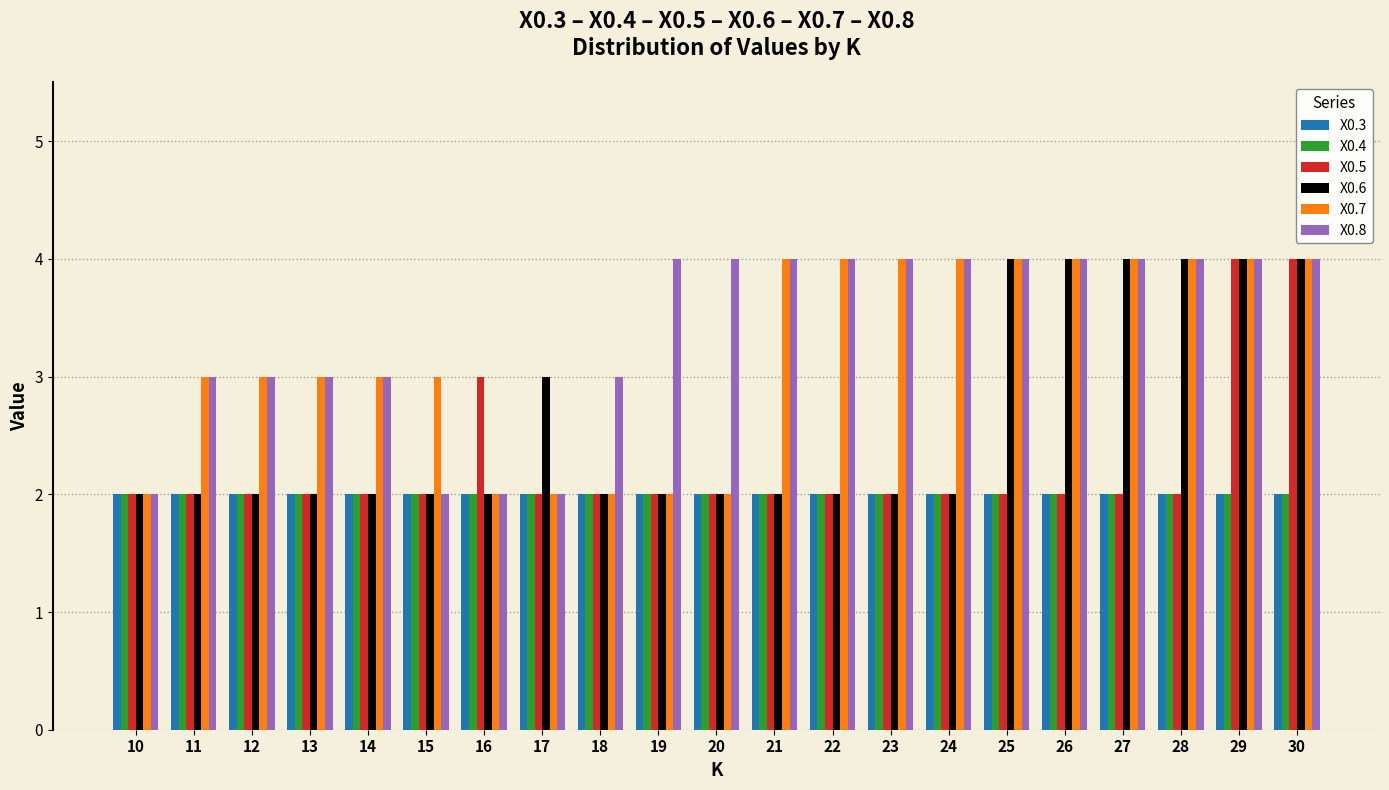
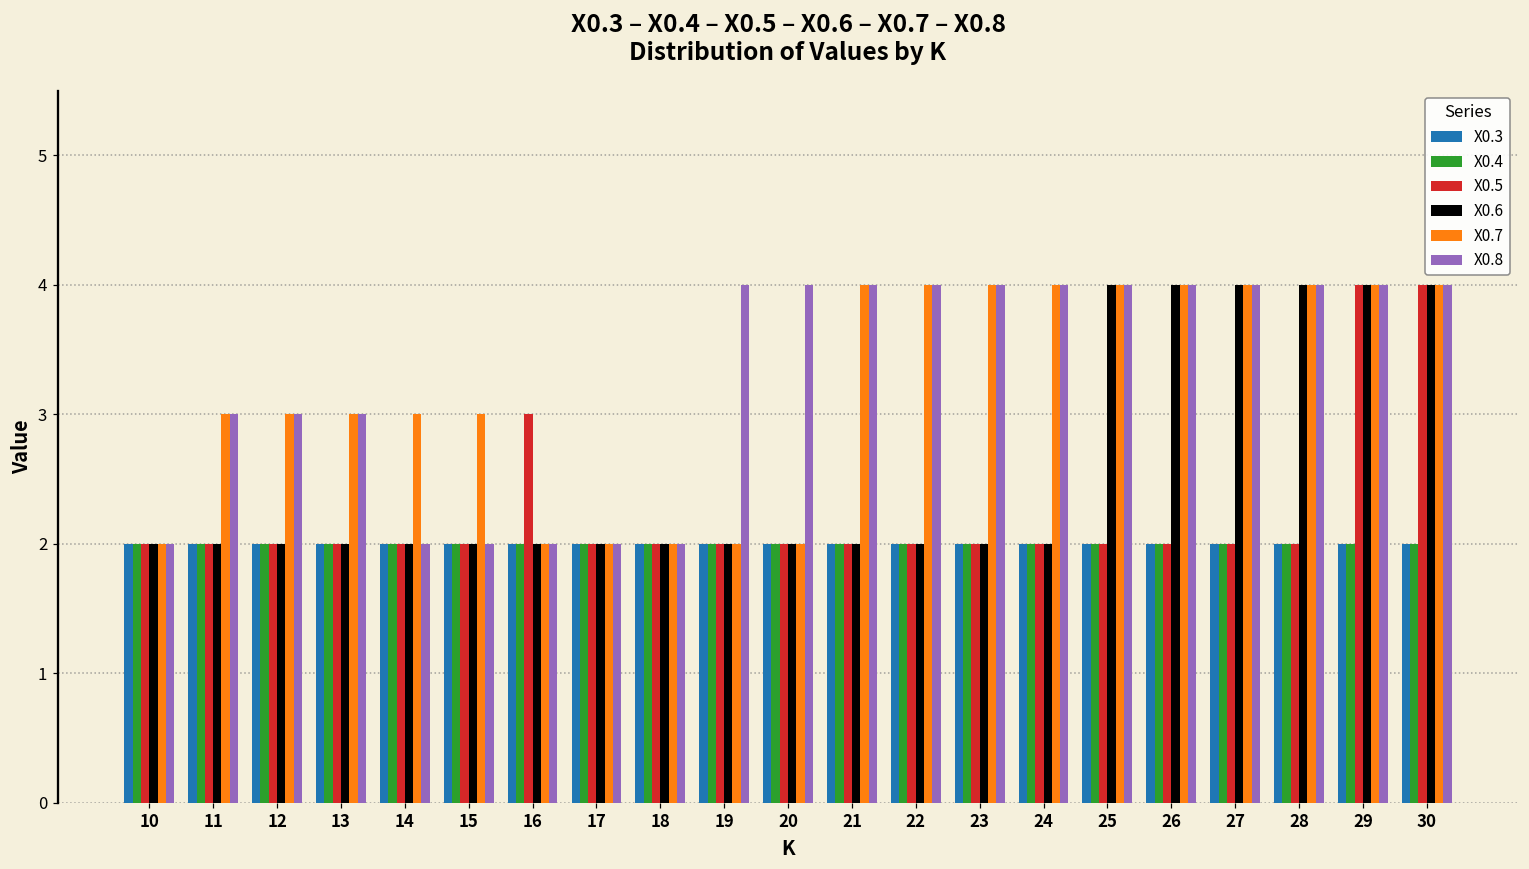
  {
    "X0.3": {
      "10": 2,
      "11": 2,
      "12": 2,
      "13": 2,
      "14": 2,
      "15": 2,
      "16": 2,
      "17": 2,
      "18": 2,
      "19": 2,
      "20": 2,
      "21": 2,
      "22": 2,
      "23": 2,
      "24": 2,
      "25": 2,
      "26": 2,
      "27": 2,
      "28": 2,
      "29": 2,
      "30": 2
    },
    "X0.4": {
      "10": 2,
      "11": 2,
      "12": 2,
      "13": 2,
      "14": 2,
      "15": 2,
      "16": 2,
      "17": 2,
      "18": 2,
      "19": 2,
      "20": 2,
      "21": 2,
      "22": 2,
      "23": 2,
      "24": 2,
      "25": 2,
      "26": 2,
      "27": 2,
      "28": 2,
      "29": 2,
      "30": 2
    },
    "X0.5": {
      "10": 2,
      "11": 2,
      "12": 2,
      "13": 2,
      "14": 2,
      "15": 2,
      "16": 3,
      "17": 2,
      "18": 2,
      "19": 2,
      "20": 2,
      "21": 2,
      "22": 2,
      "23": 2,
      "24": 2,
      "25": 2,
      "26": 2,
      "27": 2,
      "28": 2,
      "29": 4,
      "30": 4
    },
    "X0.6": {
      "10": 2,
      "11": 2,
      "12": 2,
      "13": 2,
      "14": 2,
      "15": 2,
      "16": 2,
-     "17": 3,
+     "17": 2,
      "18": 2,
      "19": 2,
      "20": 2,
      "21": 2,
      "22": 2,
      "23": 2,
      "24": 2,
      "25": 4,
      "26": 4,
      "27": 4,
      "28": 4,
      "29": 4,
      "30": 4
    },
    "X0.7": {
      "10": 2,
      "11": 3,
      "12": 3,
      "13": 3,
      "14": 3,
      "15": 3,
      "16": 2,
      "17": 2,
      "18": 2,
      "19": 2,
      "20": 2,
      "21": 4,
      "22": 4,
      "23": 4,
      "24": 4,
      "25": 4,
      "26": 4,
      "27": 4,
      "28": 4,
      "29": 4,
      "30": 4
    },
    "X0.8": {
      "10": 2,
      "11": 3,
      "12": 3,
      "13": 3,
-     "14": 3,
+     "14": 2,
      "15": 2,
      "16": 2,
      "17": 2,
-     "18": 3,
+     "18": 2,
      "19": 4,
      "20": 4,
      "21": 4,
      "22": 4,
      "23": 4,
      "24": 4,
      "25": 4,
      "26": 4,
      "27": 4,
      "28": 4,
      "29": 4,
      "30": 4
    }
  }
